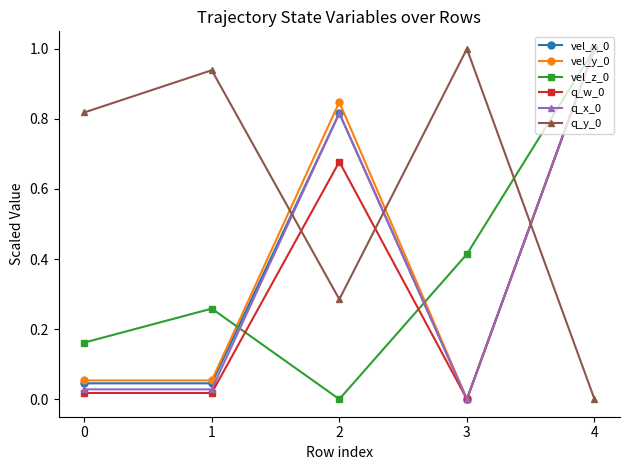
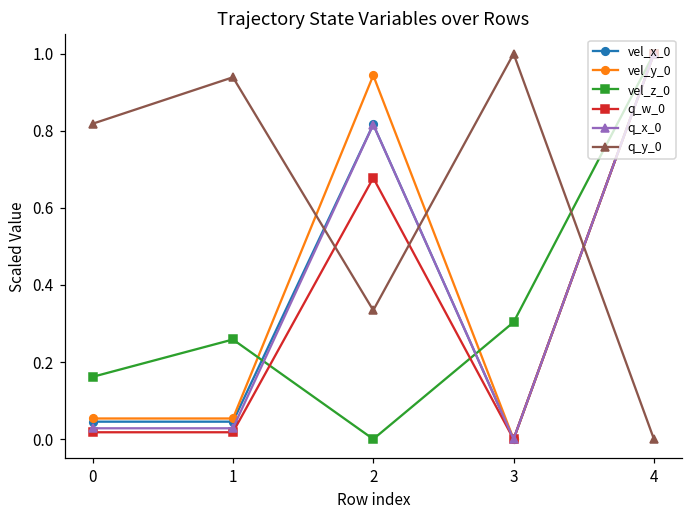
  {
    "vel_x_0": {
      "0": 0.05,
      "1": 0.05
    },
    "vel_y_0": {
      "0": 0.05,
      "1": 0.05,
-     "2": 0.85
+     "2": 0.94
    },
    "vel_z_0": {
      "0": 0.16,
      "1": 0.26,
      "2": 0.00,
-     "3": 0.41
+     "3": 0.30
    },
    "q_w_0": {
      "0": 0.02,
      "1": 0.02,
      "2": 0.68
    },
    "q_x_0": {
      "0": 0.03,
      "1": 0.03
    },
    "q_y_0": {
      "0": 0.82,
      "1": 0.94,
-     "2": 0.29,
+     "2": 0.33,
      "3": 1.00,
      "4": 0.00
    }
  }
